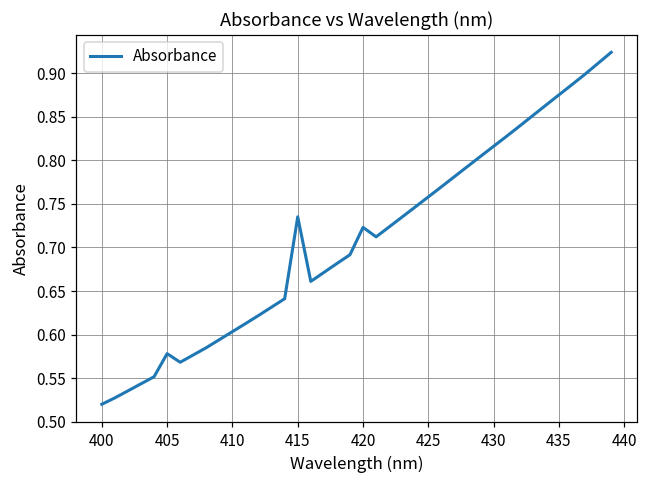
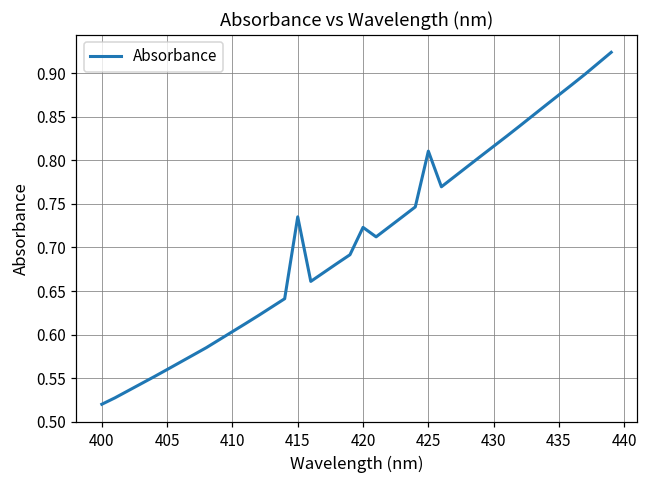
  {
    "400": 0.52,
-   "405": 0.58,
+   "405": 0.56,
    "410": 0.60,
    "415": 0.74,
    "420": 0.72,
-   "425": 0.76,
+   "425": 0.81,
    "430": 0.82,
    "435": 0.88
  }
